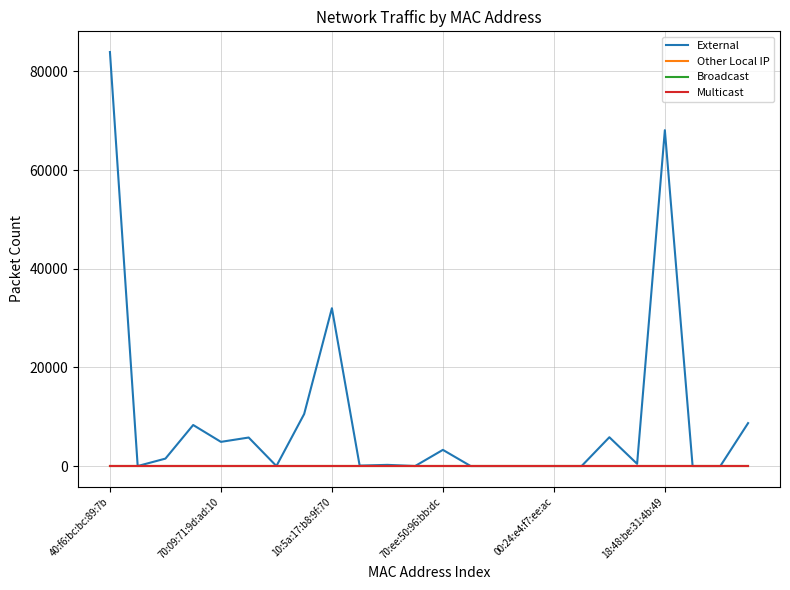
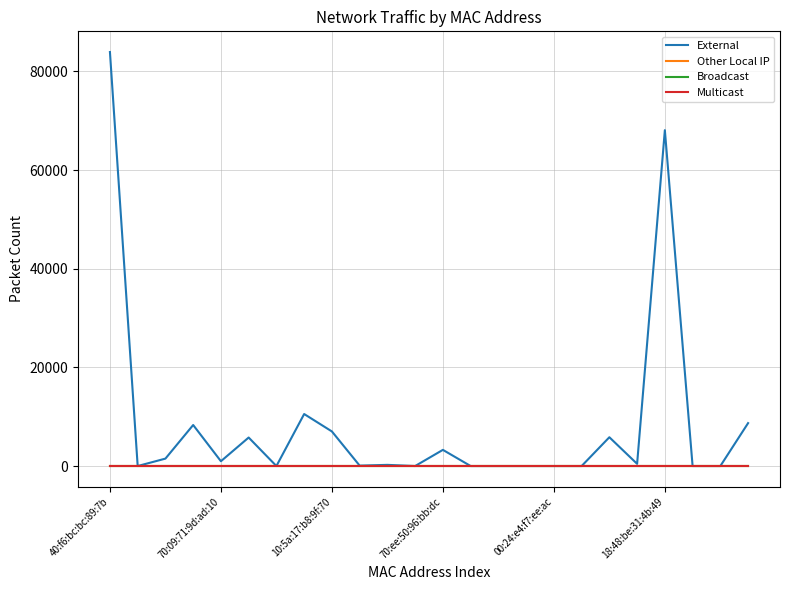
  {
    "External": {
      "40:f6:bc:bc:89:7b": 84000,
-     "70:09:71:9d:ad:10": 5000,
-     "10:5a:17:b8:9f:70": 32000,
+     "70:09:71:9d:ad:10": 1000,
+     "10:5a:17:b8:9f:70": 7000,
      "70:ee:50:96:bb:dc": 3000,
      "18:48:be:31:4b:49": 68000
    },
    "Multicast": {
      "40:f6:bc:bc:89:7b": 0,
      "70:09:71:9d:ad:10": 0,
      "10:5a:17:b8:9f:70": 0,
      "70:ee:50:96:bb:dc": 0,
      "18:48:be:31:4b:49": 0
    }
  }
